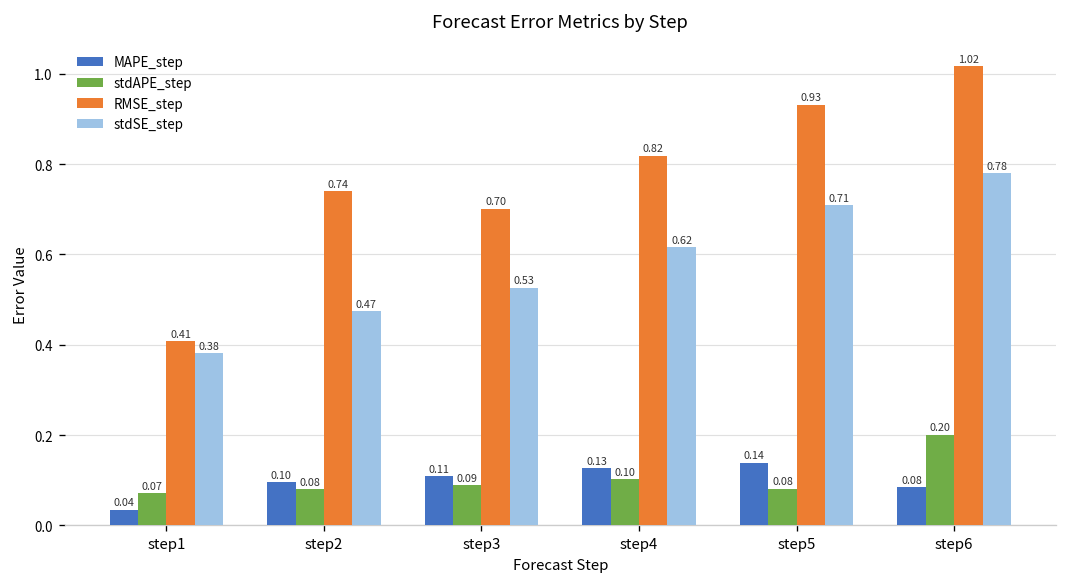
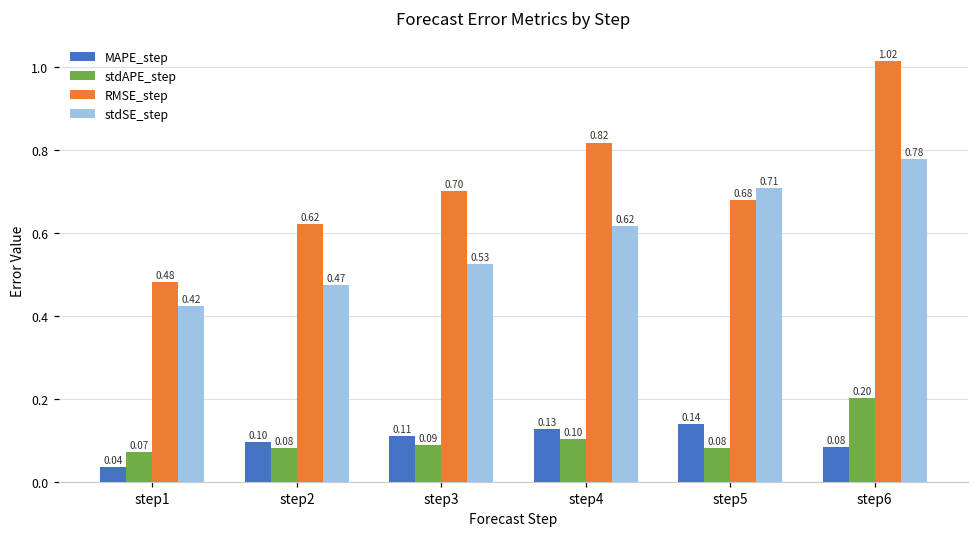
  {
    "MAPE_step": {
      "step1": 0.04,
      "step2": 0.10,
      "step3": 0.11,
      "step4": 0.13,
      "step5": 0.14,
      "step6": 0.08
    },
    "stdAPE_step": {
      "step1": 0.07,
      "step2": 0.08,
      "step3": 0.09,
      "step4": 0.10,
      "step5": 0.08,
      "step6": 0.20
    },
    "RMSE_step": {
-     "step1": 0.41,
-     "step2": 0.74,
+     "step1": 0.48,
+     "step2": 0.62,
      "step3": 0.70,
      "step4": 0.82,
-     "step5": 0.93,
+     "step5": 0.68,
      "step6": 1.02
    },
    "stdSE_step": {
-     "step1": 0.38,
+     "step1": 0.42,
      "step2": 0.47,
      "step3": 0.53,
      "step4": 0.62,
      "step5": 0.71,
      "step6": 0.78
    }
  }
